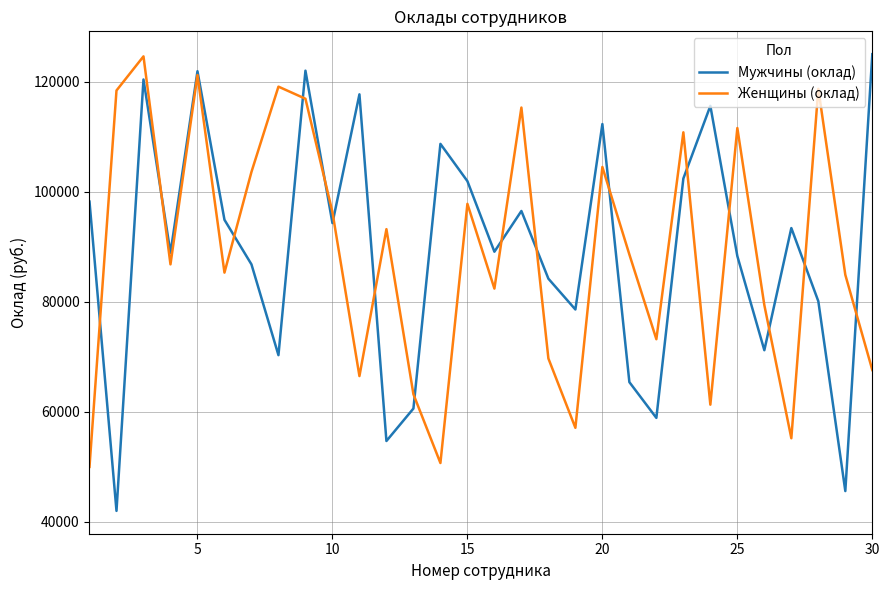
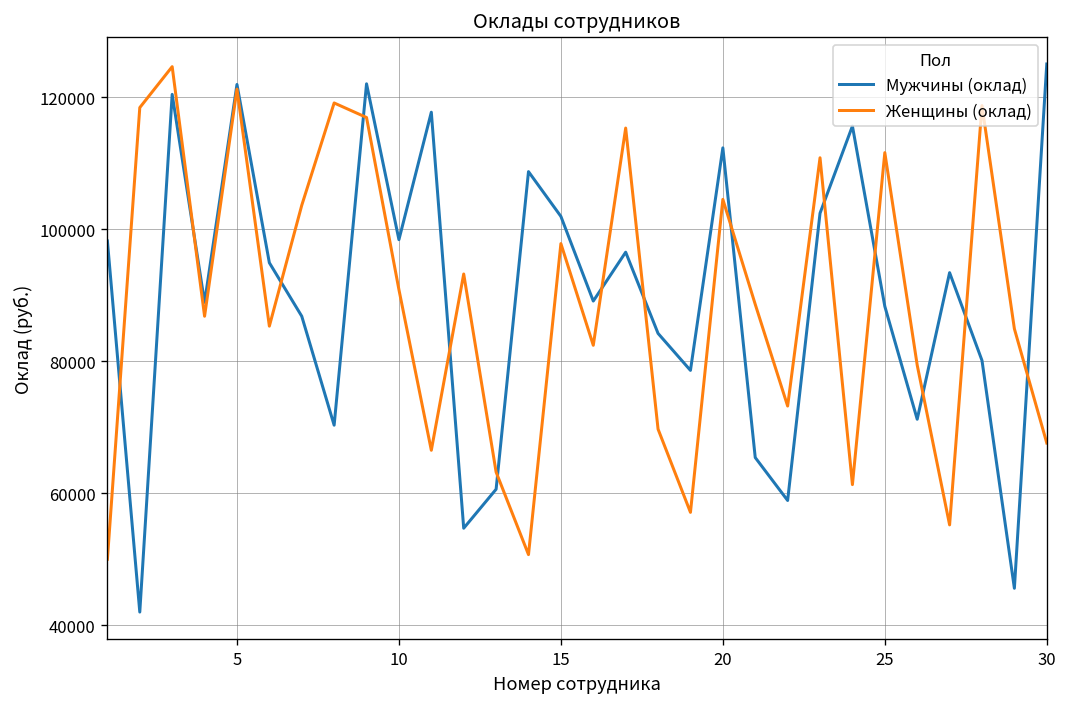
  {
    "Мужчины (оклад)": {
      "5": 122000,
-     "10": 94000,
+     "10": 98000,
      "15": 102000,
      "20": 112000,
      "25": 88000,
      "30": 125000
    },
    "Женщины (оклад)": {
      "5": 121000,
-     "10": 96000,
+     "10": 91000,
      "15": 98000,
      "20": 105000,
      "25": 112000,
      "30": 68000
    }
  }
